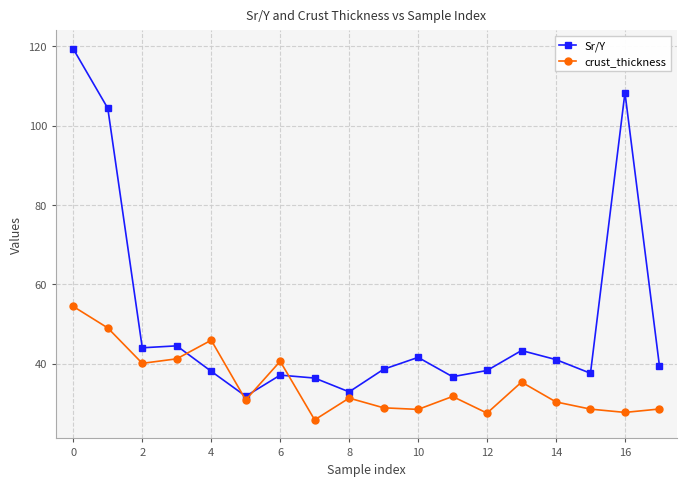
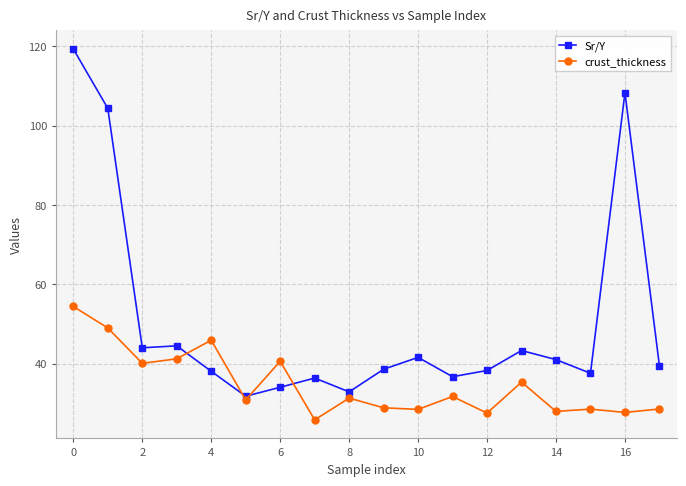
  {
    "Sr/Y": {
      "0": 119,
      "2": 44,
      "4": 38,
-     "6": 37,
+     "6": 34,
      "8": 33,
      "10": 42,
      "12": 38,
      "14": 41,
      "16": 108
    },
    "crust_thickness": {
      "0": 54,
      "2": 40,
      "4": 46,
      "6": 41,
      "8": 31,
      "10": 28,
      "12": 28,
-     "14": 30,
+     "14": 28,
      "16": 28
    }
  }
